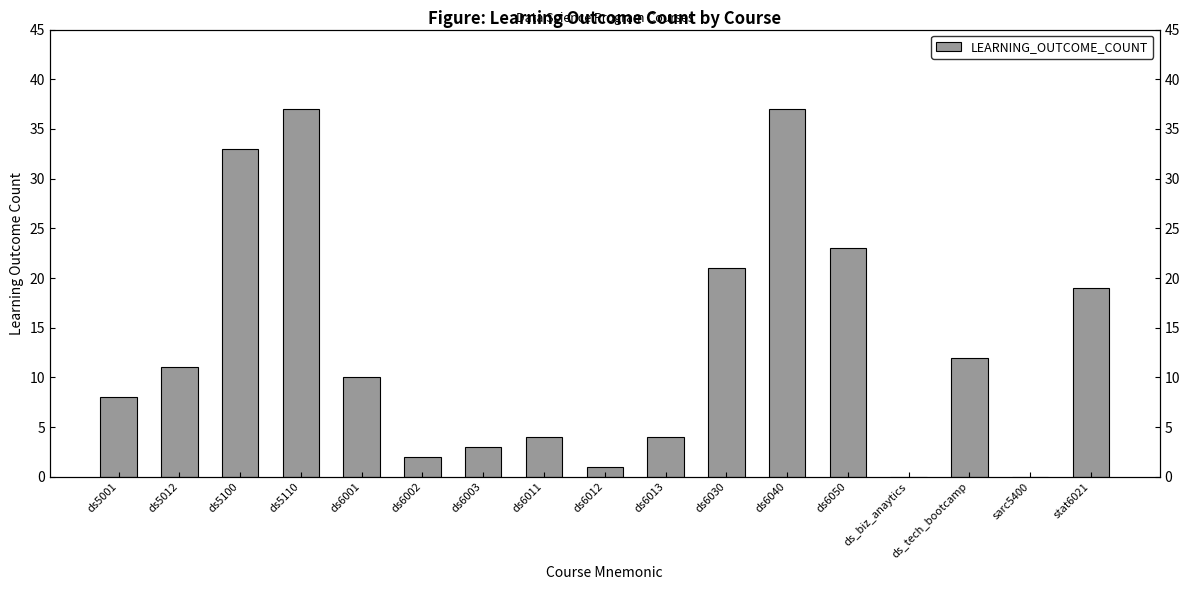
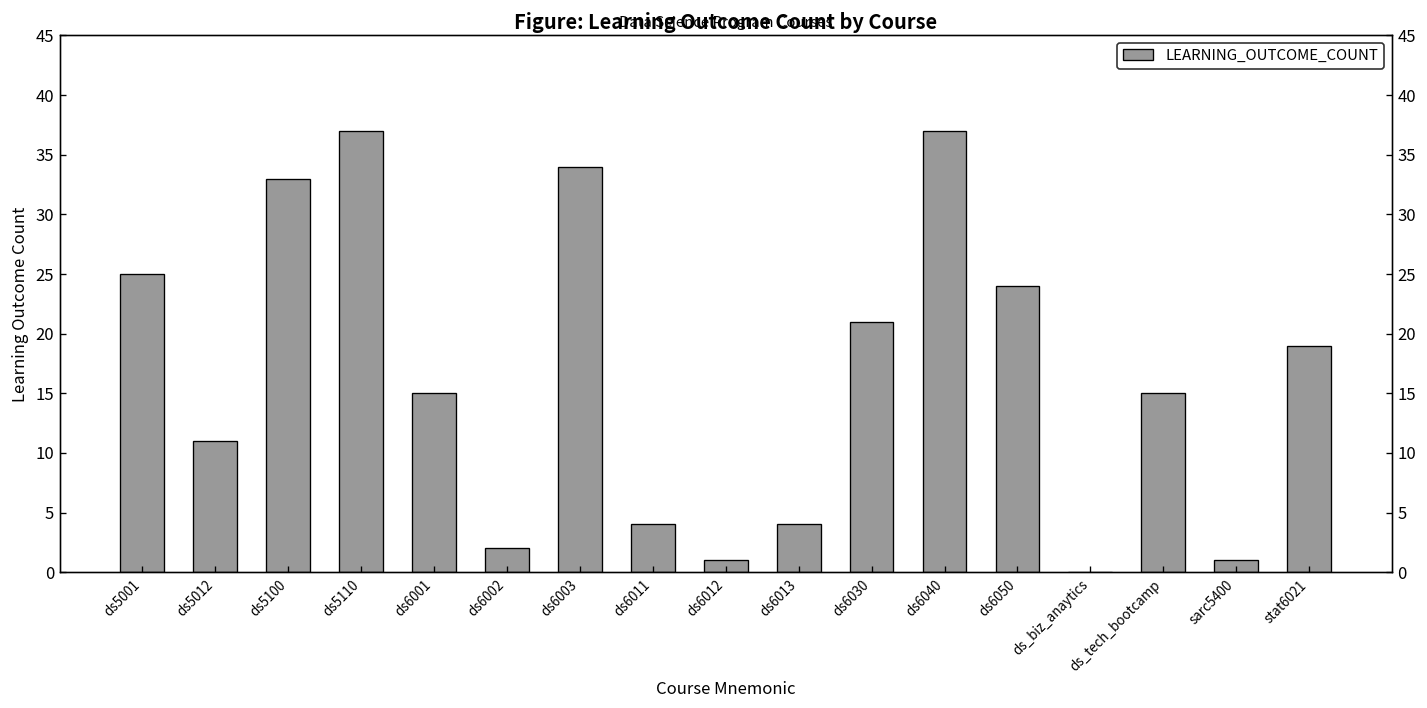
  {
-   "ds5001": 8,
+   "ds5001": 25,
    "ds5012": 11,
    "ds5100": 33,
    "ds5110": 37,
-   "ds6001": 10,
+   "ds6001": 15,
    "ds6002": 2,
-   "ds6003": 3,
+   "ds6003": 34,
    "ds6011": 4,
    "ds6012": 1,
    "ds6013": 4,
    "ds6030": 21,
    "ds6040": 37,
-   "ds6050": 23,
+   "ds6050": 24,
    "ds_biz_anaytics": 0,
-   "ds_tech_bootcamp": 12,
-   "sarc5400": 0,
+   "ds_tech_bootcamp": 15,
+   "sarc5400": 1,
    "stat6021": 19
  }
